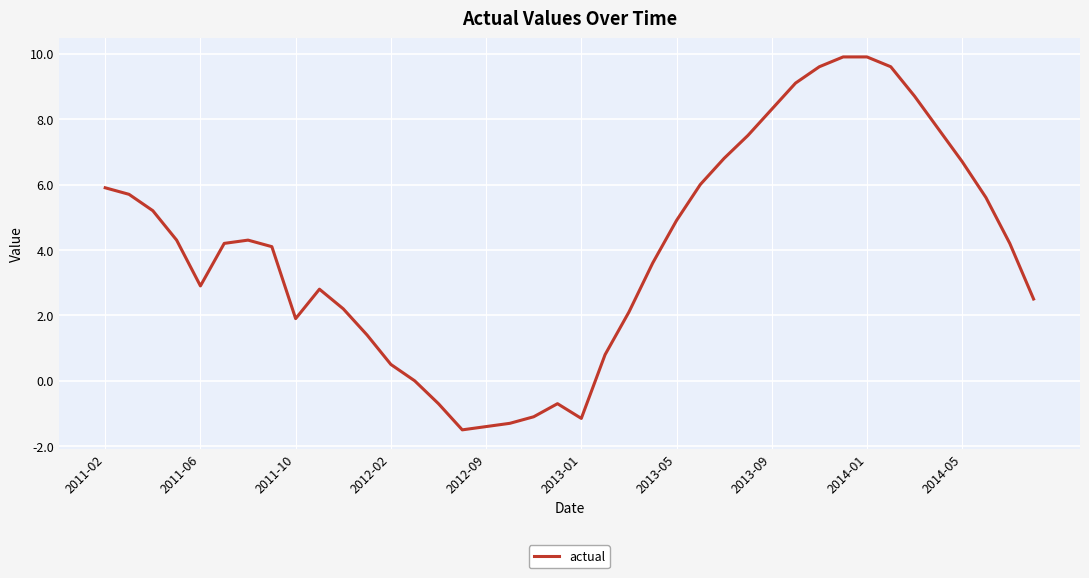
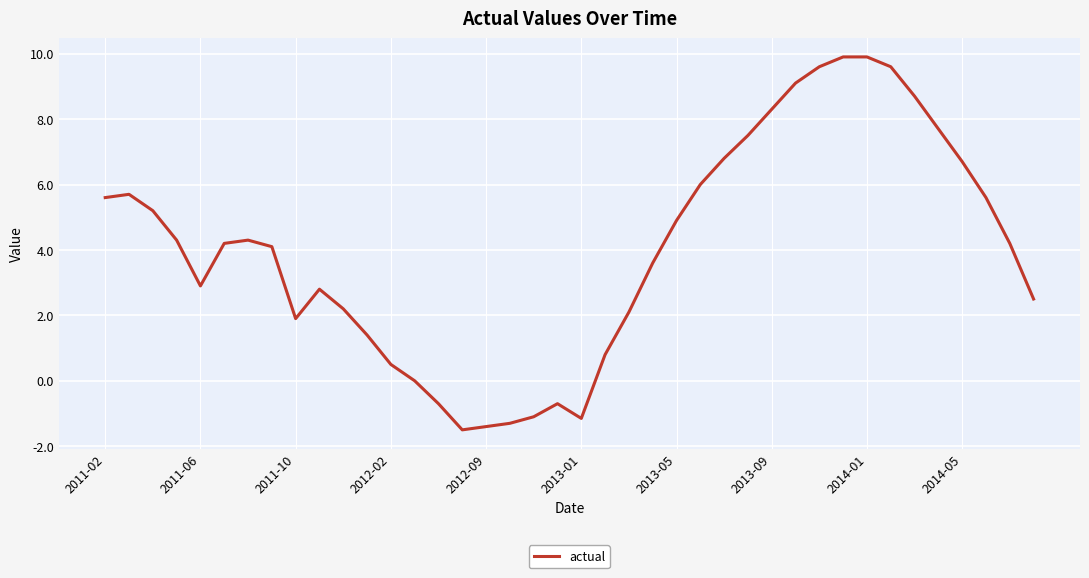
  {
-   "2011-02": 5.9,
+   "2011-02": 5.6,
    "2011-06": 2.9,
    "2011-10": 1.9,
    "2012-02": 0.5,
    "2012-09": -1.4,
    "2013-01": -1.2,
    "2013-05": 4.9,
    "2013-09": 8.3,
    "2014-01": 9.9,
    "2014-05": 6.7
  }
